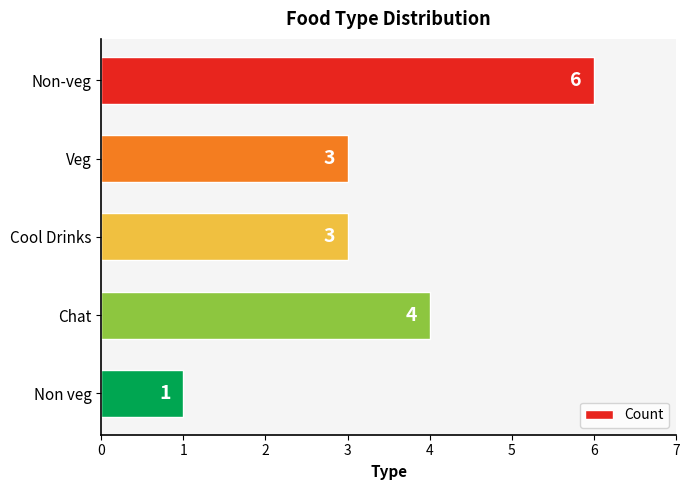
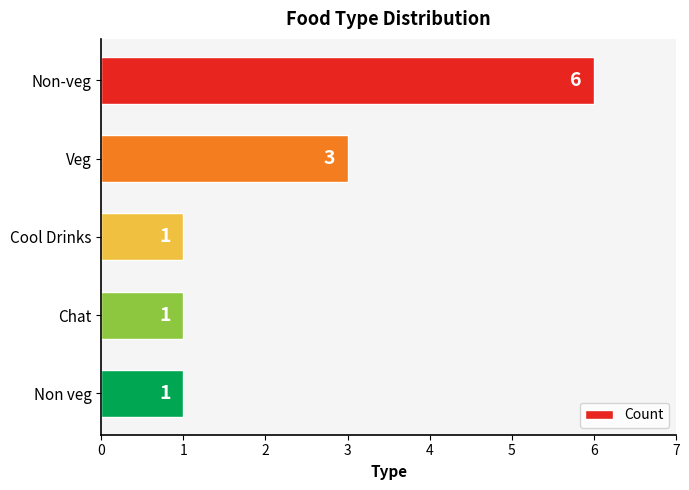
  {
    "Non-veg": 6,
    "Veg": 3,
-   "Cool Drinks": 3,
-   "Chat": 4,
+   "Cool Drinks": 1,
+   "Chat": 1,
    "Non veg": 1
  }
